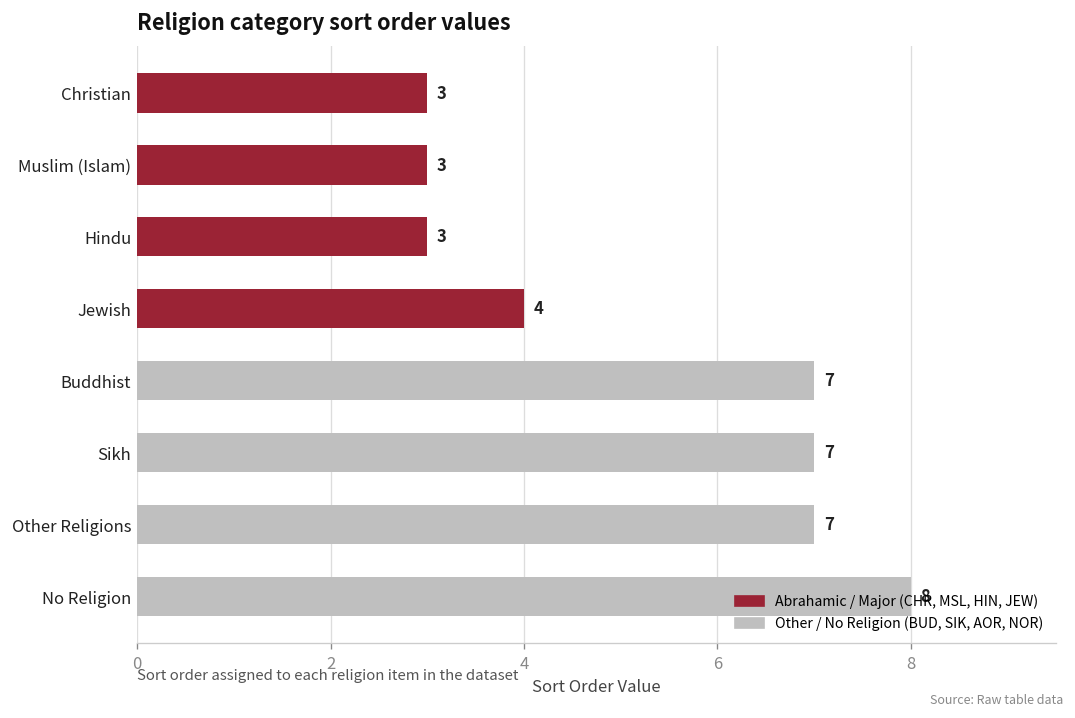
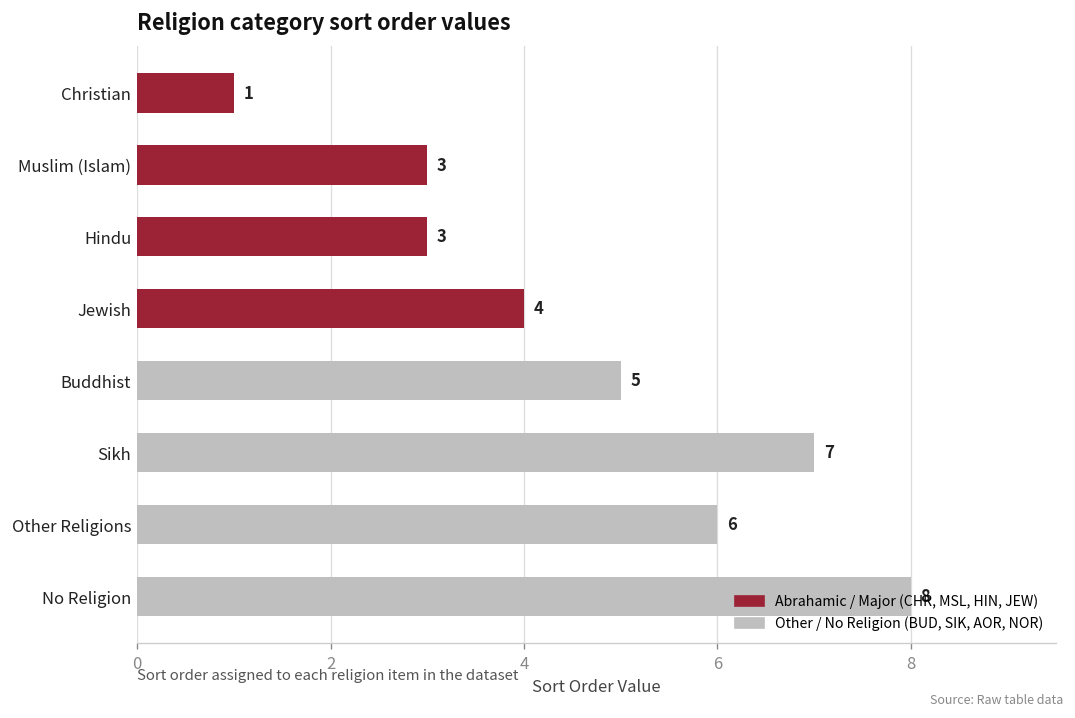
  {
-   "Christian": 3,
+   "Christian": 1,
    "Muslim (Islam)": 3,
    "Hindu": 3,
    "Jewish": 4,
-   "Buddhist": 7,
+   "Buddhist": 5,
    "Sikh": 7,
-   "Other Religions": 7,
+   "Other Religions": 6,
    "No Religion": 8
  }
